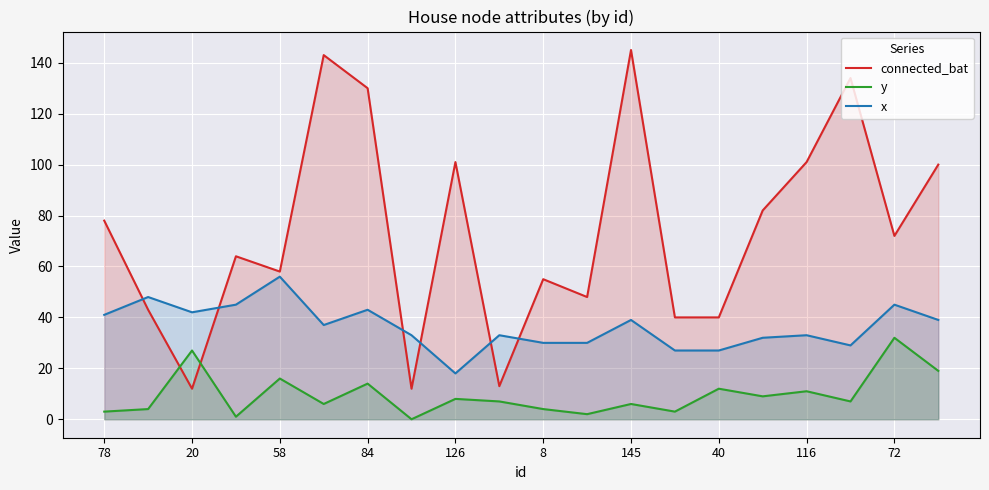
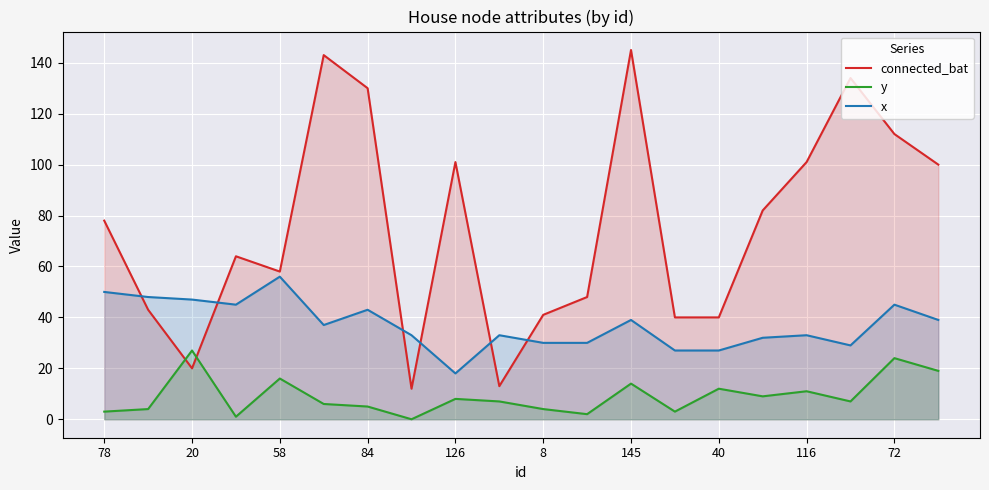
  {
    "connected_bat": {
      "78": 78,
-     "20": 12,
+     "20": 20,
      "58": 58,
      "84": 130,
      "126": 101,
-     "8": 55,
+     "8": 41,
      "145": 145,
      "40": 40,
      "116": 101,
-     "72": 72
+     "72": 112
    },
    "y": {
      "78": 3,
      "20": 27,
      "58": 16,
-     "84": 14,
+     "84": 5,
      "126": 8,
      "8": 4,
-     "145": 6,
+     "145": 14,
      "40": 12,
      "116": 11,
-     "72": 32
+     "72": 24
    },
    "x": {
-     "78": 41,
-     "20": 42,
+     "78": 50,
+     "20": 47,
      "58": 56,
      "84": 43,
      "126": 18,
      "8": 30,
      "145": 39,
      "40": 27,
      "116": 33,
      "72": 45
    }
  }
